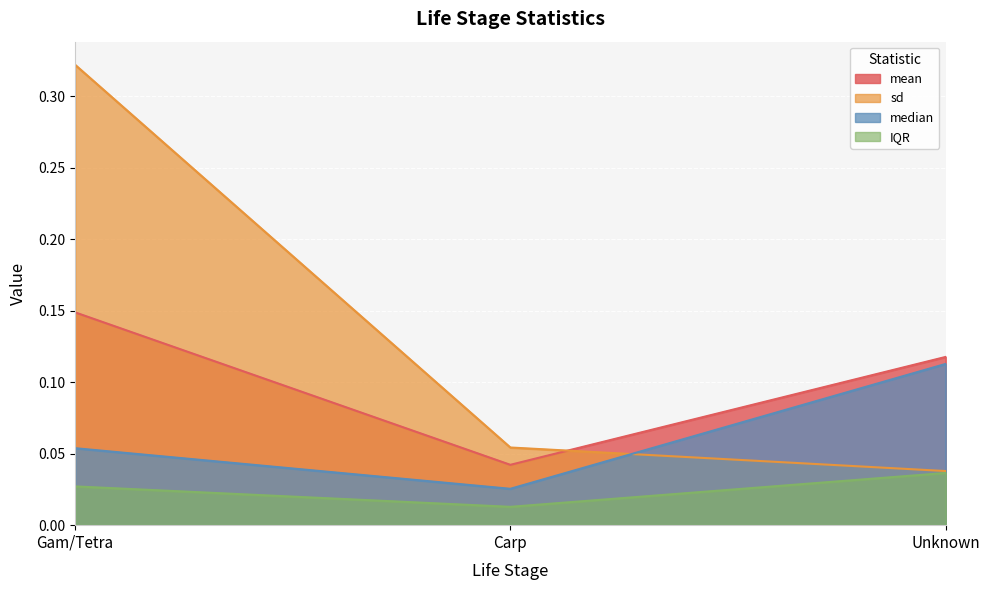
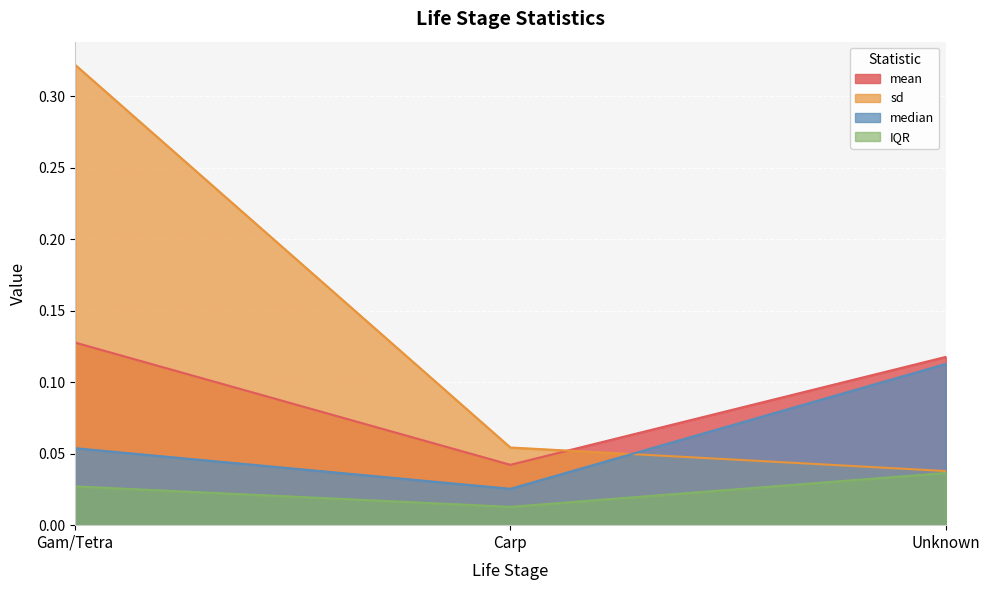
  {
    "mean": {
-     "Gam/Tetra": 0.149,
+     "Gam/Tetra": 0.128,
      "Carp": 0.042,
      "Unknown": 0.118
    },
    "sd": {
      "Gam/Tetra": 0.322,
      "Carp": 0.054
    },
    "median": {
      "Gam/Tetra": 0.054,
      "Carp": 0.025,
      "Unknown": 0.113
    },
    "IQR": {
      "Gam/Tetra": 0.027,
      "Carp": 0.013
    }
  }
